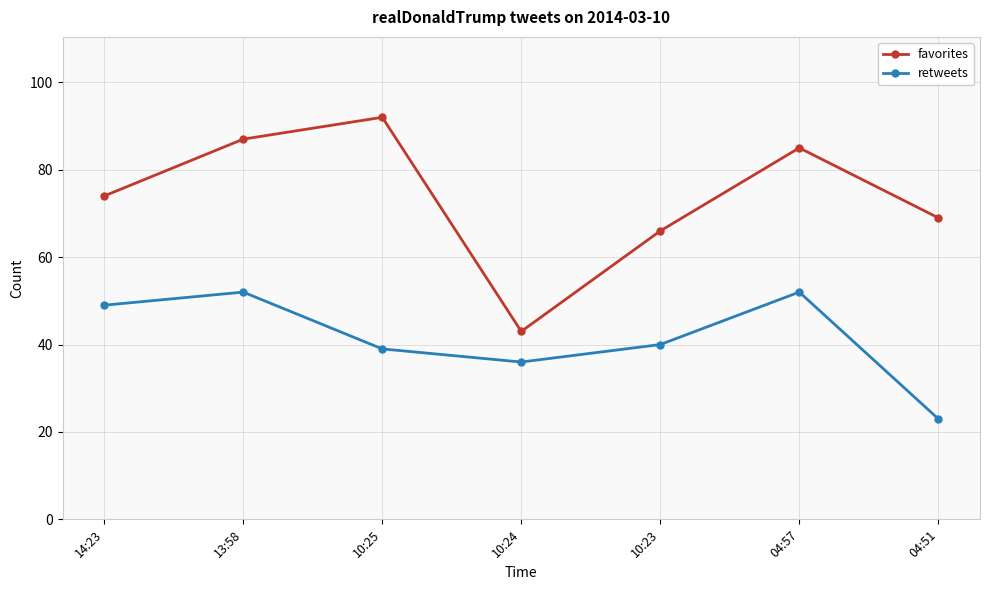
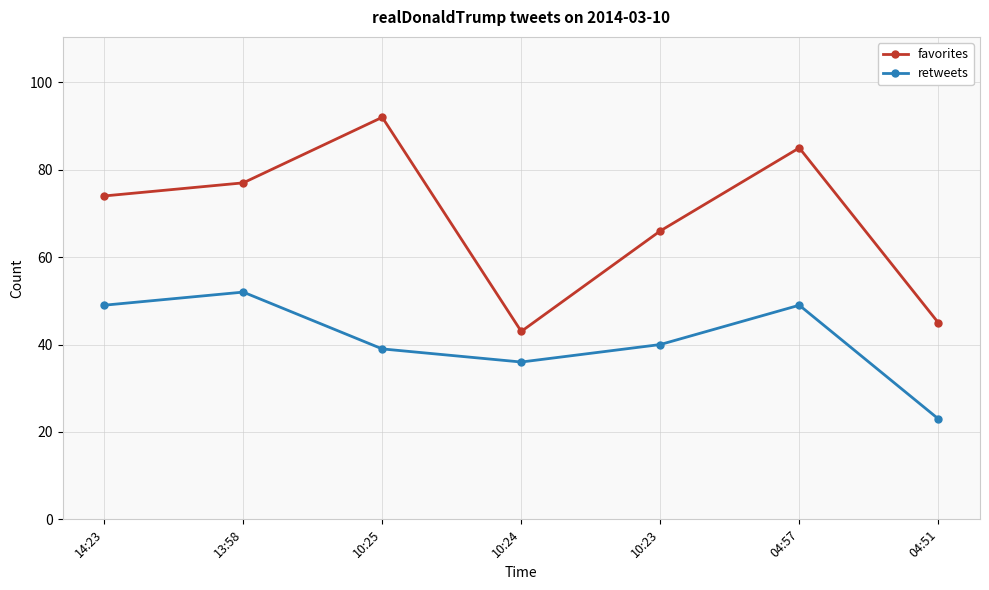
  {
    "favorites": {
      "14:23": 74,
-     "13:58": 87,
+     "13:58": 77,
      "10:25": 92,
      "10:24": 43,
      "10:23": 66,
      "04:57": 85,
-     "04:51": 69
+     "04:51": 45
    },
    "retweets": {
      "14:23": 49,
      "13:58": 52,
      "10:25": 39,
      "10:24": 36,
      "10:23": 40,
-     "04:57": 52,
+     "04:57": 49,
      "04:51": 23
    }
  }
